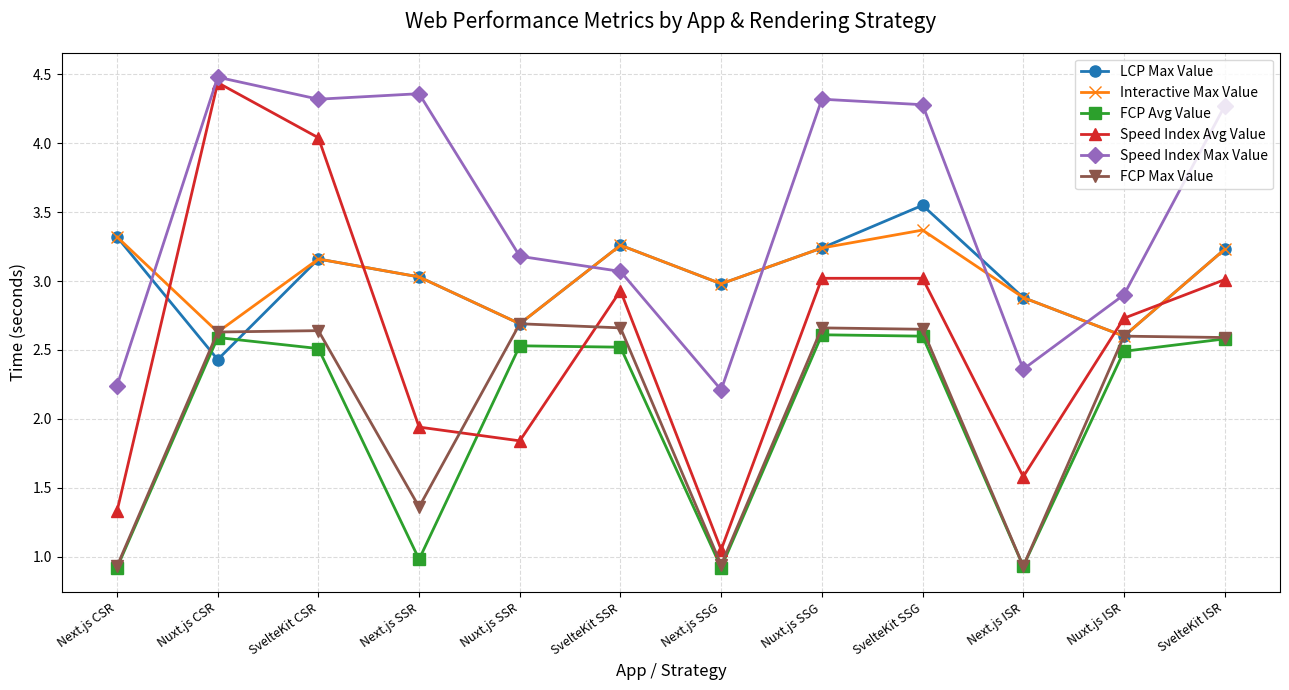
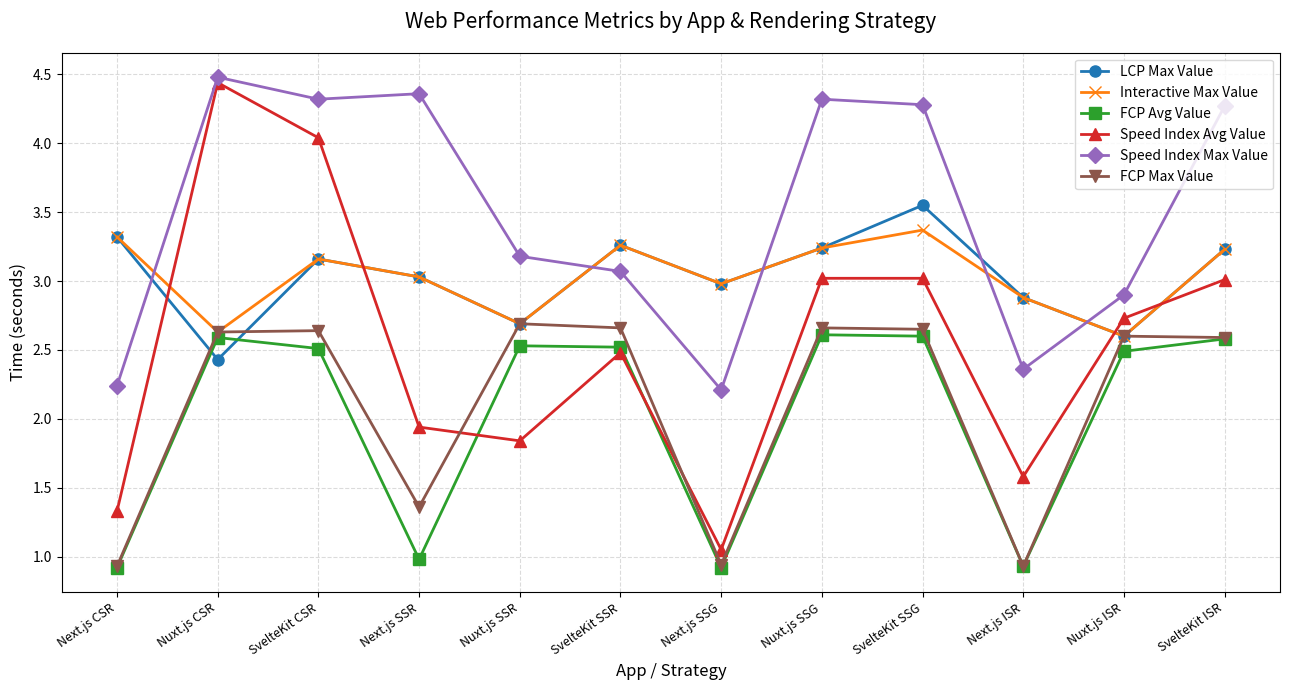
  {
    "LCP Max Value": {
      "Nuxt.js CSR": 2.43,
      "SvelteKit SSG": 3.55
    },
    "Interactive Max Value": {
      "SvelteKit SSG": 3.37
    },
    "FCP Avg Value": {
      "Nuxt.js CSR": 2.59,
      "SvelteKit CSR": 2.51,
      "Next.js SSR": 0.98,
      "Nuxt.js SSR": 2.53,
      "SvelteKit SSR": 2.52,
      "Next.js SSG": 0.92,
      "Nuxt.js SSG": 2.61,
      "SvelteKit SSG": 2.60,
      "Nuxt.js ISR": 2.49
    },
    "Speed Index Avg Value": {
      "Next.js CSR": 1.33,
      "Nuxt.js CSR": 4.44,
      "SvelteKit CSR": 4.04,
      "Next.js SSR": 1.94,
      "Nuxt.js SSR": 1.84,
-     "SvelteKit SSR": 2.93,
+     "SvelteKit SSR": 2.48,
      "Next.js SSG": 1.05,
      "Nuxt.js SSG": 3.02,
      "SvelteKit SSG": 3.02,
      "Next.js ISR": 1.58,
      "Nuxt.js ISR": 2.73,
      "SvelteKit ISR": 3.01
    },
    "Speed Index Max Value": {
      "Next.js CSR": 2.24,
      "Nuxt.js CSR": 4.48,
      "SvelteKit CSR": 4.32,
      "Next.js SSR": 4.36,
      "Nuxt.js SSR": 3.18,
      "SvelteKit SSR": 3.07,
      "Next.js SSG": 2.21,
      "Nuxt.js SSG": 4.32,
      "SvelteKit SSG": 4.28,
      "Next.js ISR": 2.36,
      "Nuxt.js ISR": 2.90
    },
    "FCP Max Value": {
      "SvelteKit CSR": 2.64,
      "Next.js SSR": 1.36,
      "SvelteKit SSR": 2.66,
      "Next.js SSG": 0.94,
      "Nuxt.js SSG": 2.66,
      "SvelteKit SSG": 2.65
    }
  }
